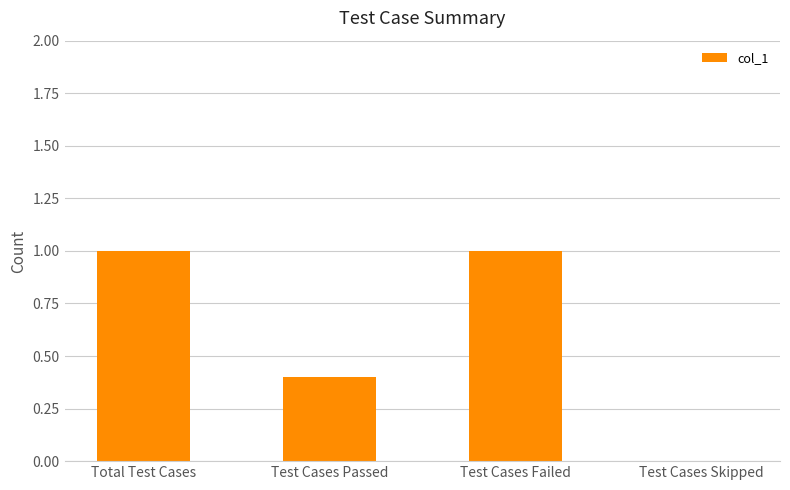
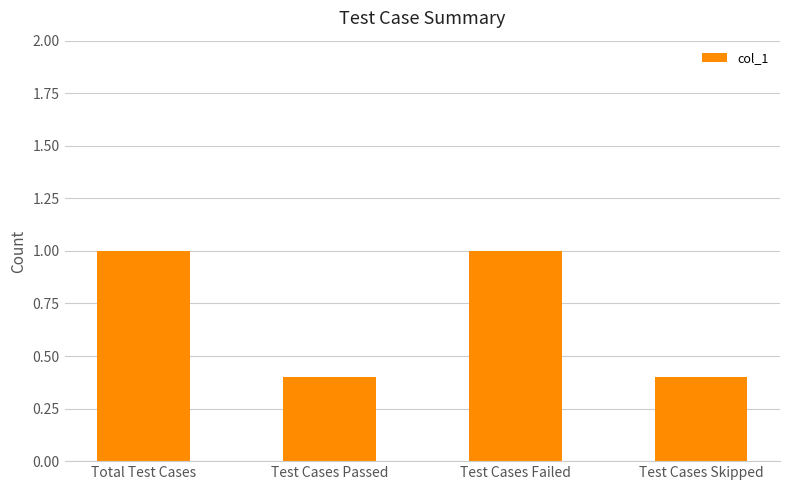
  {
    "Total Test Cases": 1.0,
    "Test Cases Passed": 0.4,
    "Test Cases Failed": 1.0,
-   "Test Cases Skipped": 0.0
+   "Test Cases Skipped": 0.4
  }
